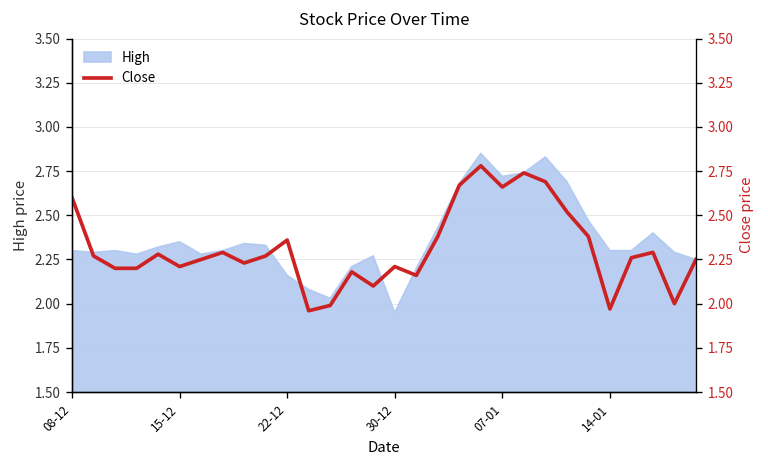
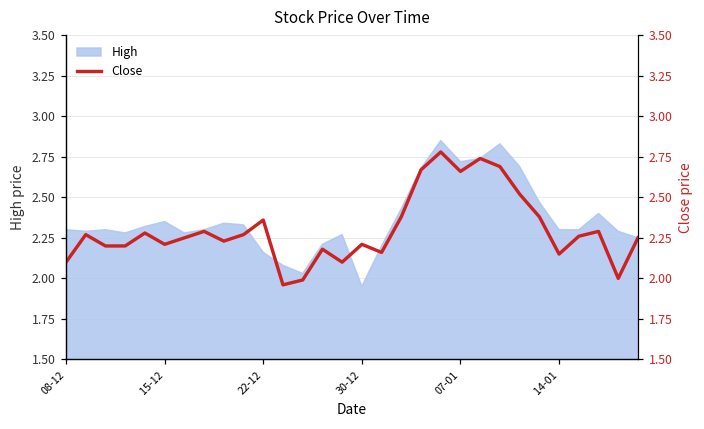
  {
    "High": {
      "08-12": 2.30,
      "15-12": 2.35,
      "22-12": 2.16,
      "30-12": 1.95,
      "07-01": 2.72,
      "14-01": 2.30
    },
    "Close": {
-     "08-12": 2.6,
+     "08-12": 2.1,
      "15-12": 2.21,
      "22-12": 2.36,
      "30-12": 2.21,
      "07-01": 2.66,
-     "14-01": 1.97
+     "14-01": 2.15
    }
  }
